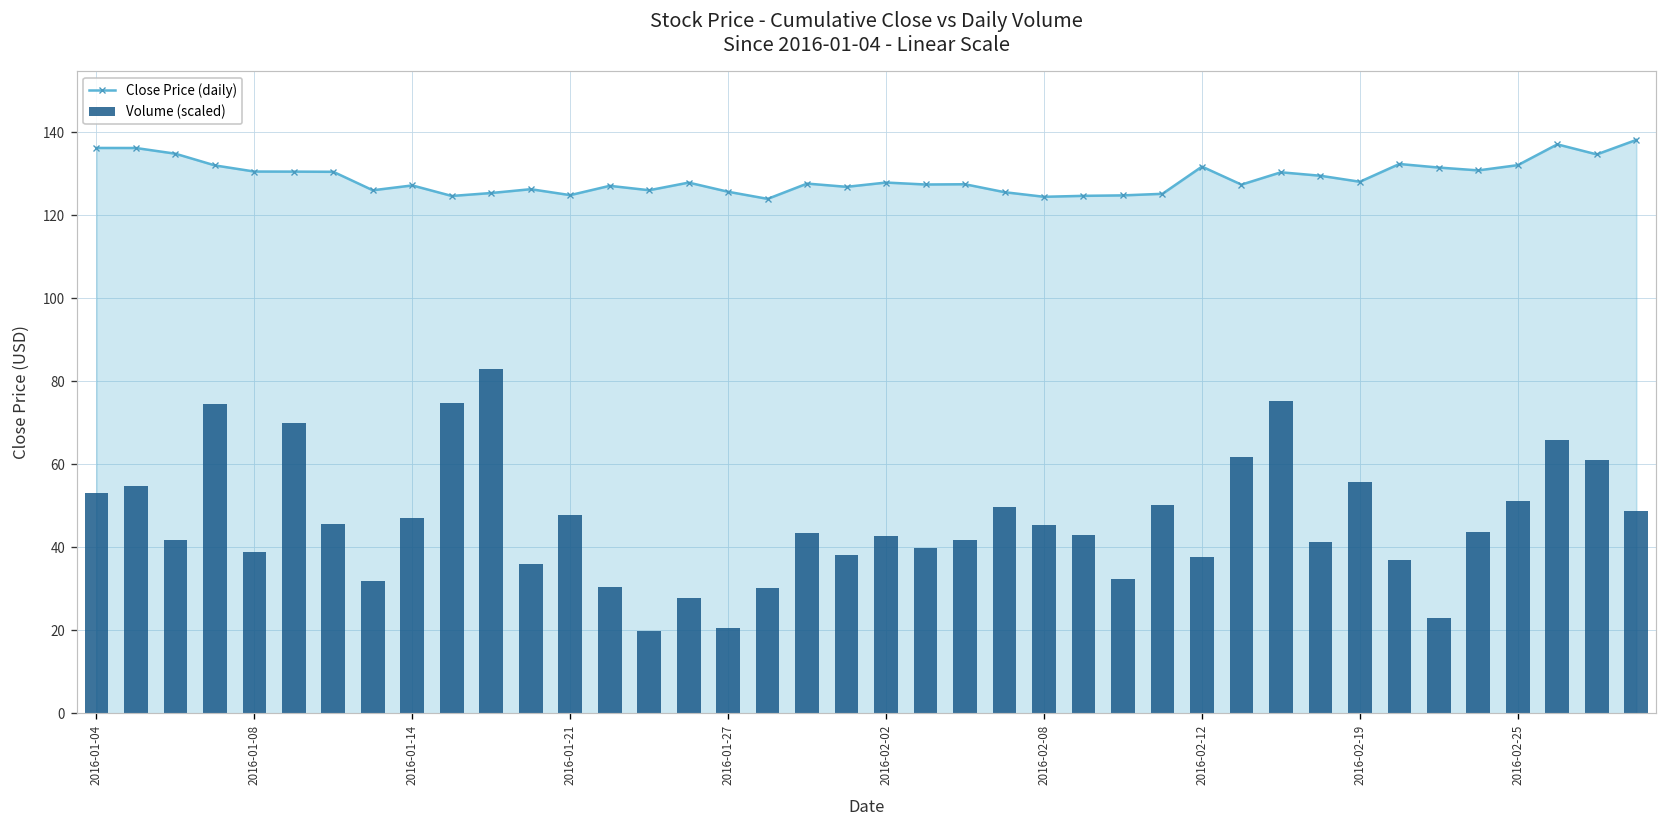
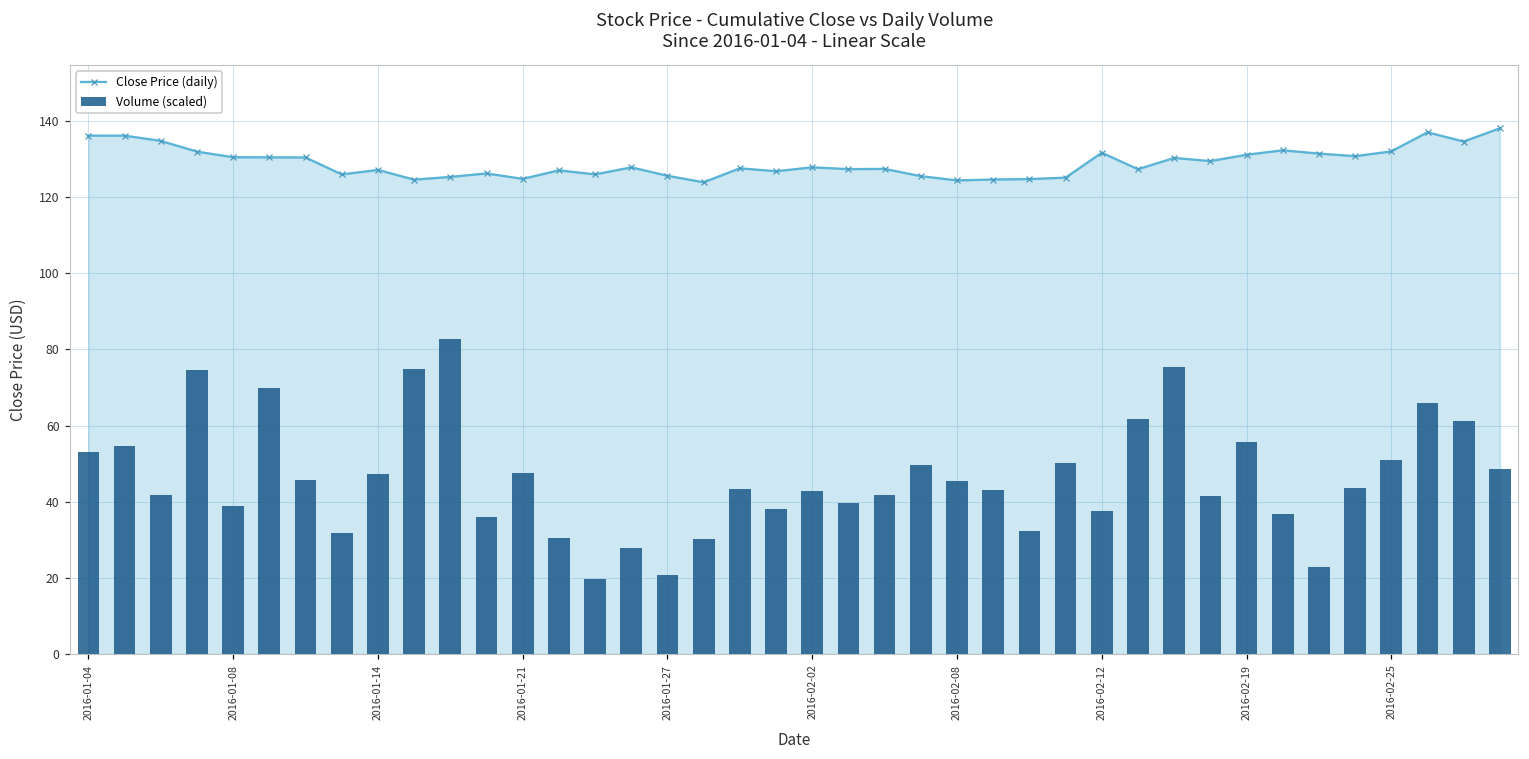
  {
    "Close Price (daily)": {
      "2016-01-04": 136,
      "2016-01-08": 131,
      "2016-01-14": 127,
      "2016-01-21": 125,
      "2016-01-27": 126,
      "2016-02-02": 128,
      "2016-02-08": 124,
      "2016-02-12": 132,
-     "2016-02-19": 128,
+     "2016-02-19": 131,
      "2016-02-25": 132
    },
    "Volume (scaled)": {
      "2016-01-04": 53,
      "2016-01-08": 39,
      "2016-01-14": 47,
      "2016-01-21": 48,
      "2016-01-27": 21,
      "2016-02-02": 43,
      "2016-02-08": 45,
      "2016-02-12": 38,
      "2016-02-19": 56,
      "2016-02-25": 51
    }
  }
